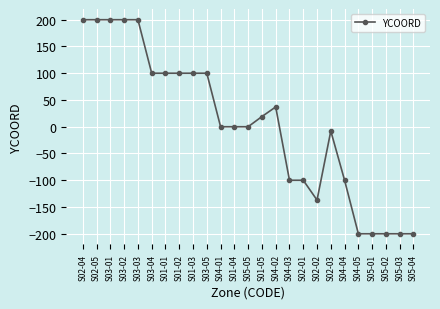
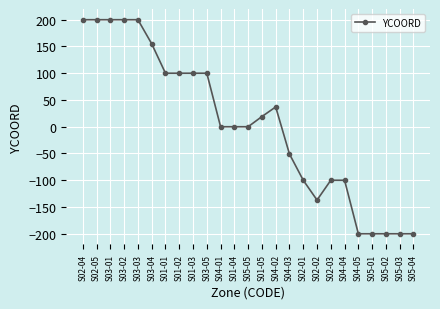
  {
    "S02-04": 200,
    "S02-05": 200,
    "S03-01": 200,
    "S03-02": 200,
    "S03-03": 200,
-   "S03-04": 100,
+   "S03-04": 160,
    "S01-01": 100,
    "S01-02": 100,
    "S01-03": 100,
    "S03-05": 100,
    "S04-01": 0,
    "S01-04": 0,
    "S05-05": 0,
    "S01-05": 20,
    "S04-02": 40,
-   "S04-03": -100,
+   "S04-03": -50,
    "S02-01": -100,
    "S02-02": -140,
-   "S02-03": -10,
+   "S02-03": -100,
    "S04-04": -100,
    "S04-05": -200,
    "S05-01": -200,
    "S05-02": -200,
    "S05-03": -200,
    "S05-04": -200
  }
